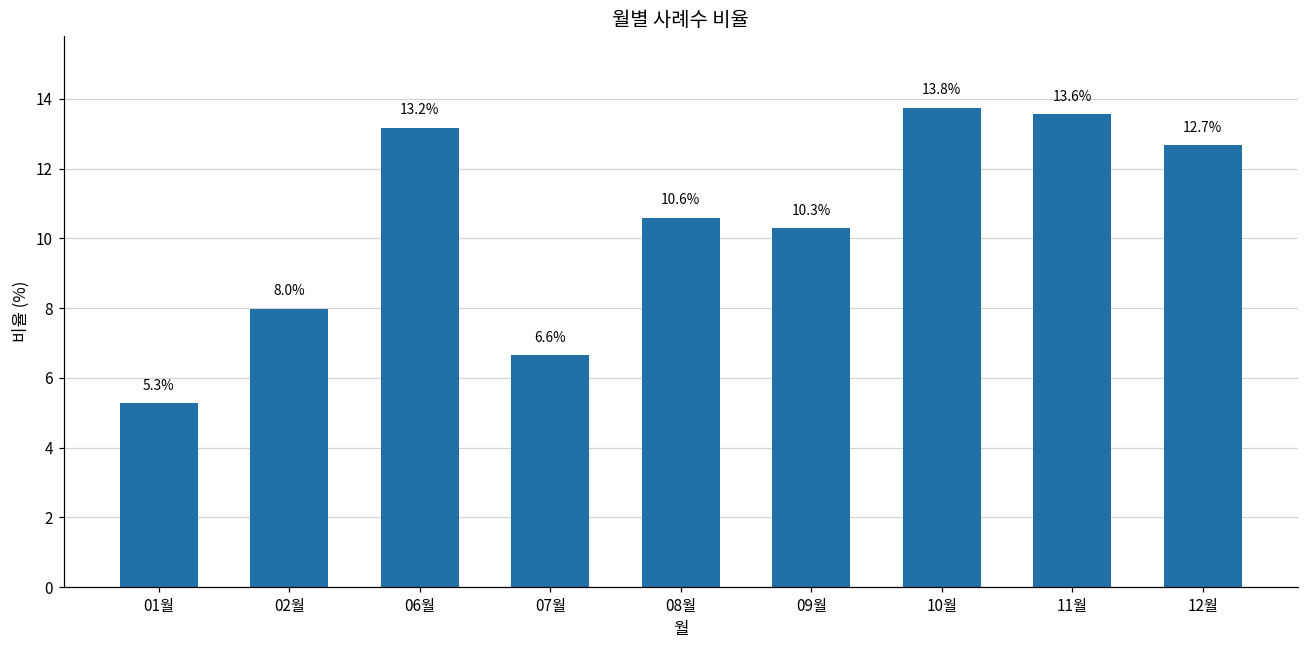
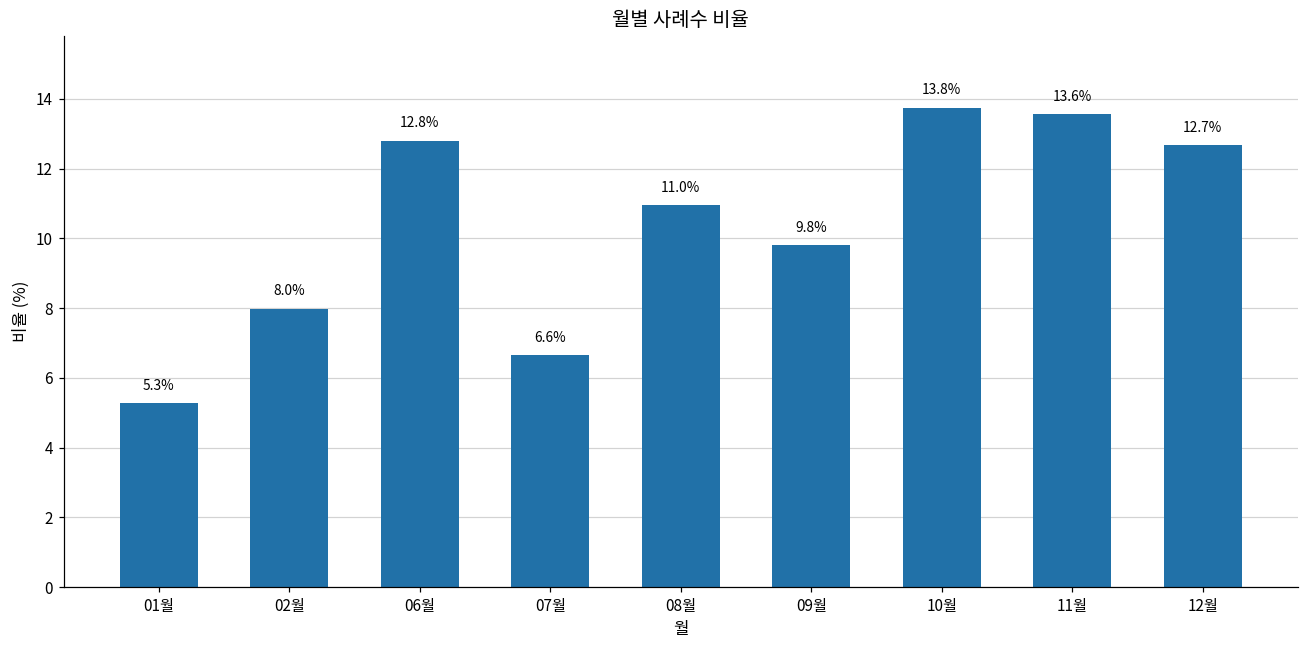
  {
    "01월": "5.3%",
    "02월": "8.0%",
-   "06월": "13.2%",
+   "06월": "12.8%",
    "07월": "6.6%",
-   "08월": "10.6%",
-   "09월": "10.3%",
+   "08월": "11.0%",
+   "09월": "9.8%",
    "10월": "13.8%",
    "11월": "13.6%",
    "12월": "12.7%"
  }
